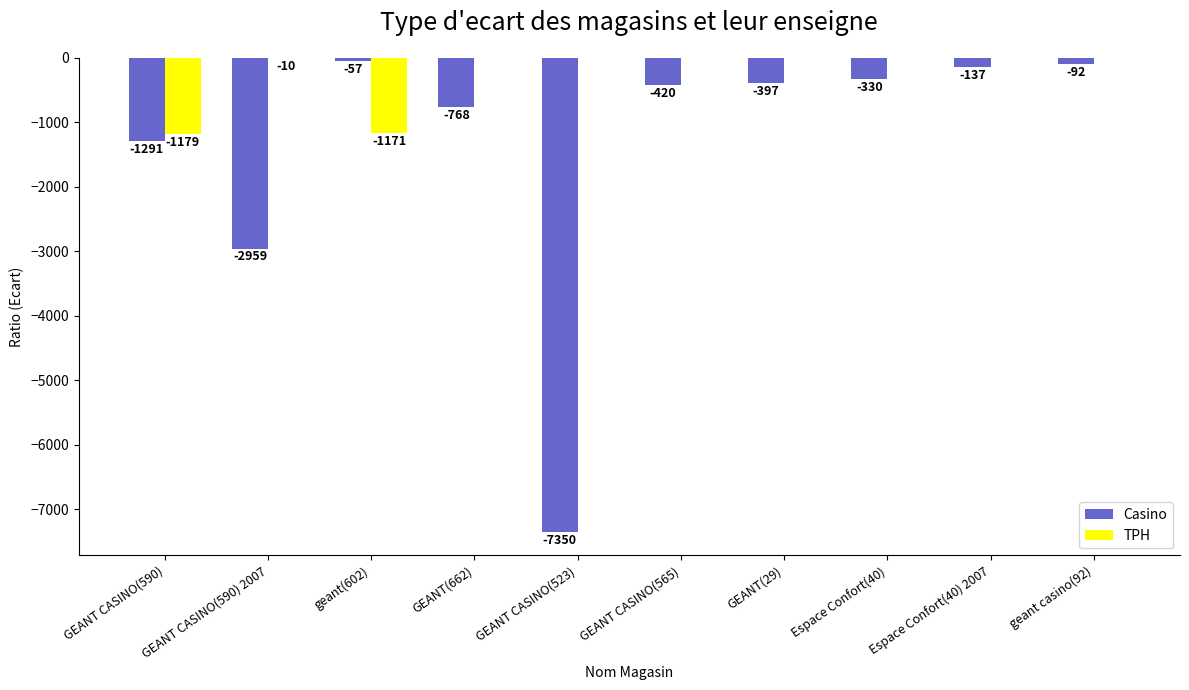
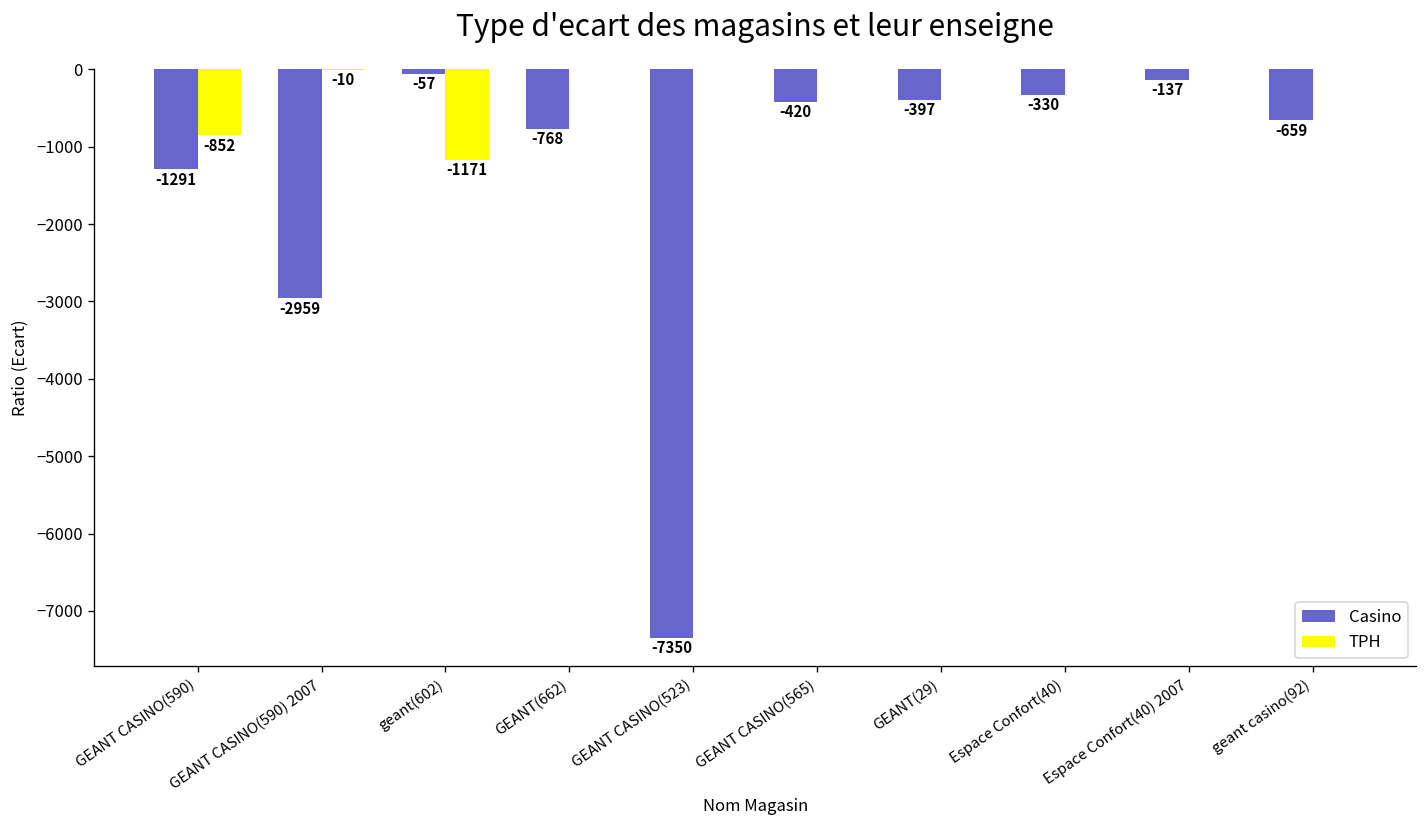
  {
    "Casino": {
      "GEANT CASINO(590)": -1291,
      "GEANT CASINO(590) 2007": -2959,
      "geant(602)": -57,
      "GEANT(662)": -768,
      "GEANT CASINO(523)": -7350,
      "GEANT CASINO(565)": -420,
      "GEANT(29)": -397,
      "Espace Confort(40)": -330,
      "Espace Confort(40) 2007": -137,
-     "geant casino(92)": -92
+     "geant casino(92)": -659
    },
    "TPH": {
-     "GEANT CASINO(590)": -1179,
+     "GEANT CASINO(590)": -852,
      "GEANT CASINO(590) 2007": -10,
      "geant(602)": -1171
    }
  }
